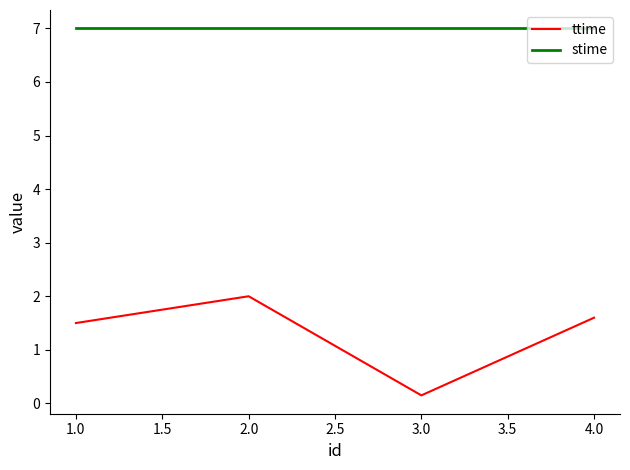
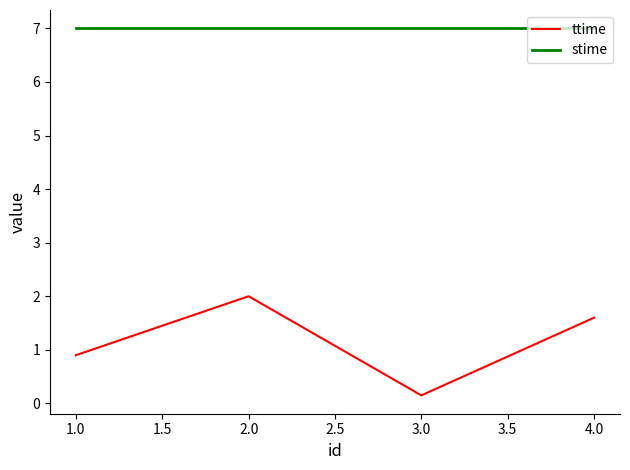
  {
    "ttime": {
-     "1.0": 1.5,
+     "1.0": 0.9,
      "2.0": 2.0,
      "3.0": 0.2,
      "4.0": 1.6
    },
    "stime": {
      "1.0": 7.0,
      "2.0": 7.0,
      "3.0": 7.0
    }
  }
